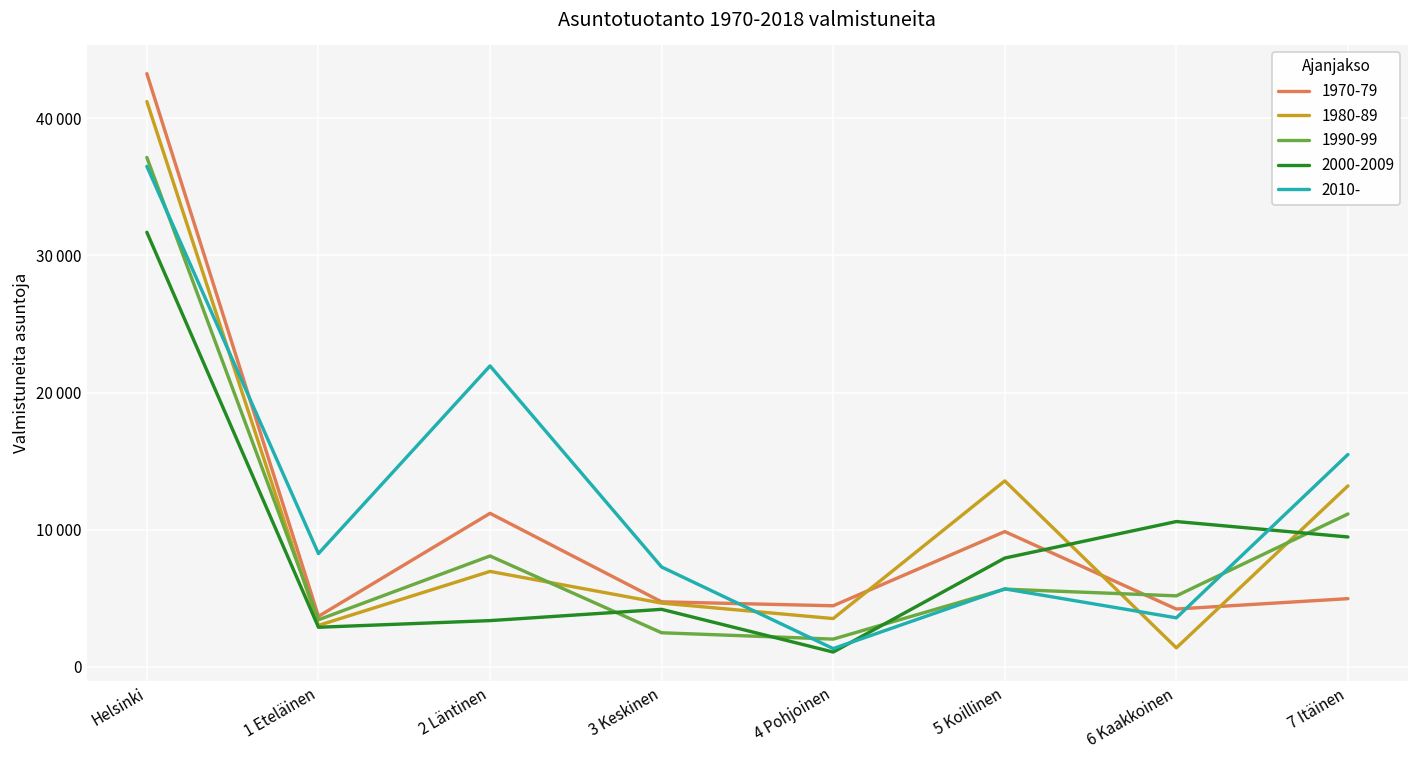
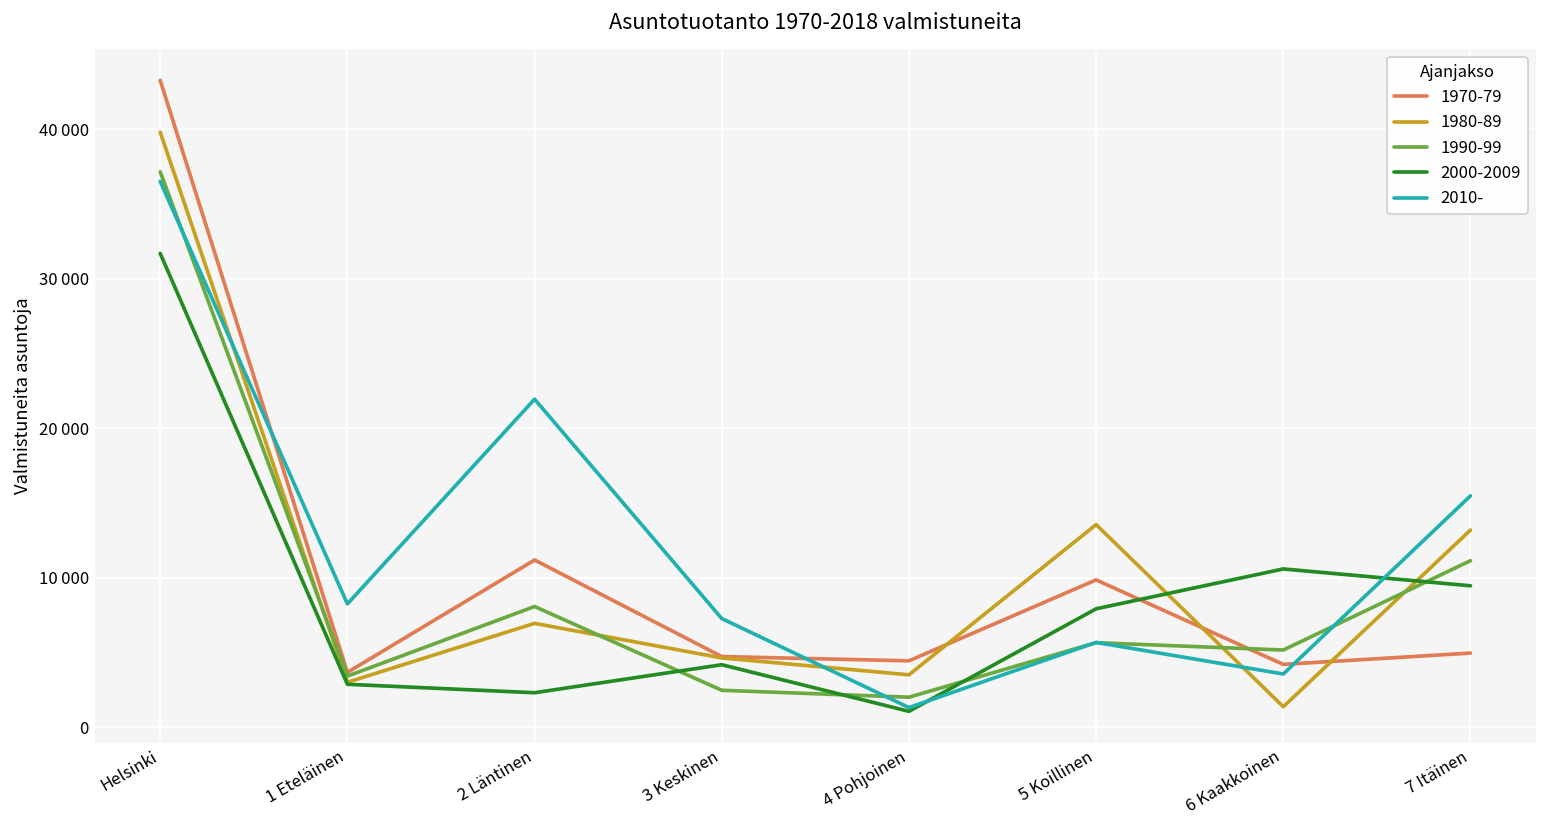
  {
    "1970-79": {
      "Helsinki": 43300,
      "1 Eteläinen": 3700,
      "2 Läntinen": 11200,
      "4 Pohjoinen": 4400,
      "5 Koillinen": 9900,
      "6 Kaakkoinen": 4200,
      "7 Itäinen": 5000
    },
    "1980-89": {
-     "Helsinki": 41200,
+     "Helsinki": 39800,
      "2 Läntinen": 7000,
      "4 Pohjoinen": 3500,
      "5 Koillinen": 13600,
      "6 Kaakkoinen": 1400,
      "7 Itäinen": 13200
    },
    "1990-99": {
      "Helsinki": 37100,
      "1 Eteläinen": 3400,
      "2 Läntinen": 8100,
      "3 Keskinen": 2500,
      "4 Pohjoinen": 2000,
      "6 Kaakkoinen": 5200,
      "7 Itäinen": 11100
    },
    "2000-2009": {
      "Helsinki": 31700,
-     "2 Läntinen": 3400,
+     "2 Läntinen": 2300,
      "3 Keskinen": 4200,
      "4 Pohjoinen": 1100,
      "5 Koillinen": 7900,
      "6 Kaakkoinen": 10600,
      "7 Itäinen": 9500
    },
    "2010-": {
      "Helsinki": 36500,
      "1 Eteläinen": 8300,
      "2 Läntinen": 21900,
      "3 Keskinen": 7300,
      "4 Pohjoinen": 1300,
      "6 Kaakkoinen": 3600,
      "7 Itäinen": 15500
    }
  }
